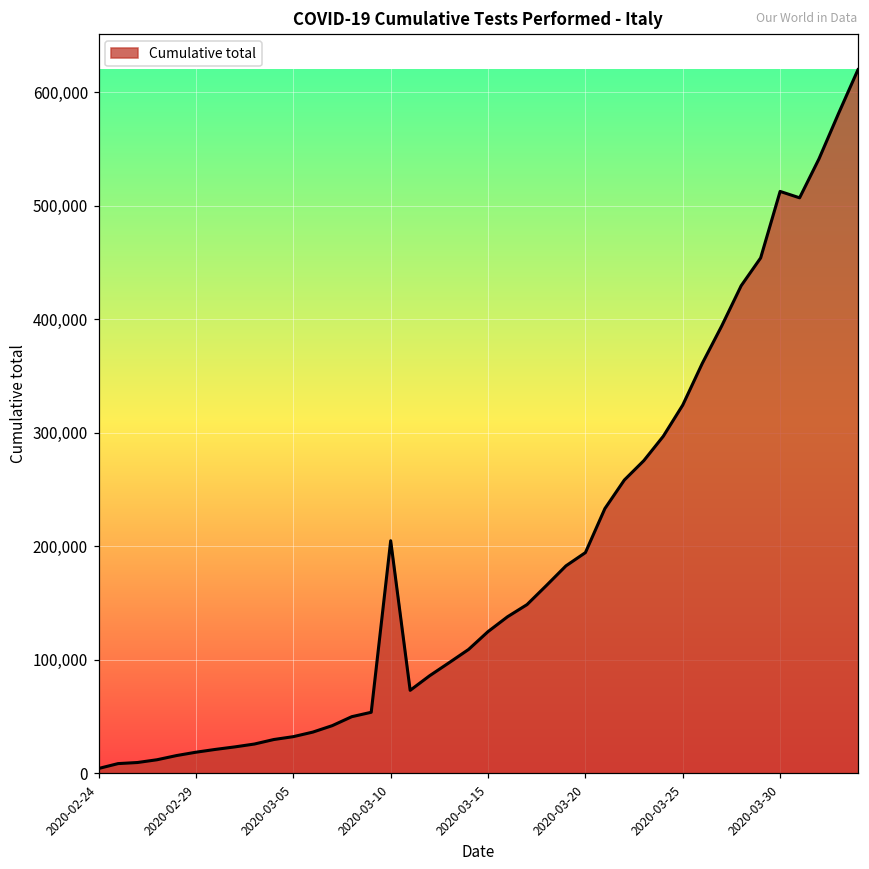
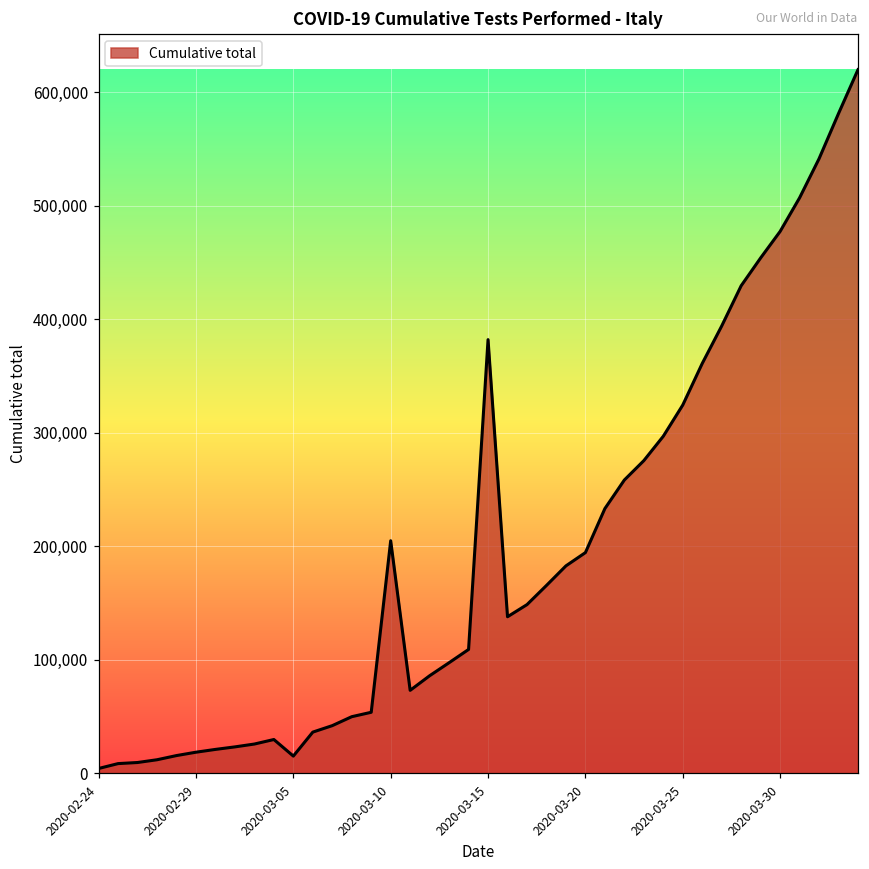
  {
    "2020-02-24": "4,000",
    "2020-02-29": "19,000",
-   "2020-03-05": "32,000",
+   "2020-03-05": "15,000",
    "2020-03-10": "205,000",
-   "2020-03-15": "125,000",
+   "2020-03-15": "382,000",
    "2020-03-20": "194,000",
    "2020-03-25": "324,000",
-   "2020-03-30": "513,000"
+   "2020-03-30": "477,000"
  }
